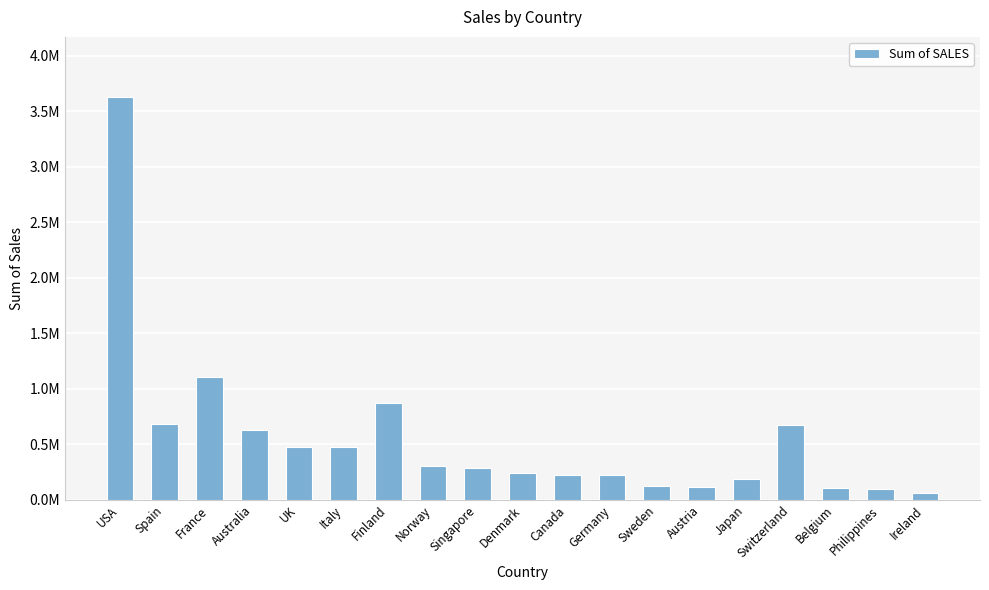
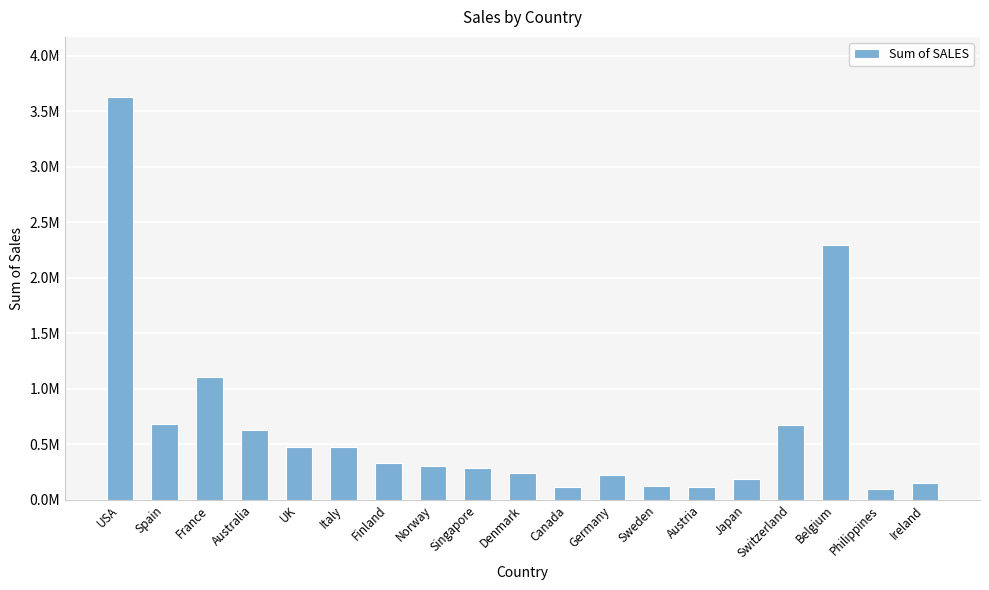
  {
    "USA": 3630000,
    "Spain": 690000,
    "France": 1110000,
    "Australia": 630000,
    "UK": 480000,
    "Italy": 470000,
-   "Finland": 870000,
+   "Finland": 330000,
    "Norway": 310000,
    "Singapore": 290000,
    "Denmark": 250000,
-   "Canada": 220000,
+   "Canada": 110000,
    "Germany": 220000,
    "Sweden": 130000,
    "Austria": 120000,
    "Japan": 190000,
    "Switzerland": 670000,
-   "Belgium": 110000,
+   "Belgium": 2300000,
    "Philippines": 90000,
-   "Ireland": 60000
+   "Ireland": 150000
  }
